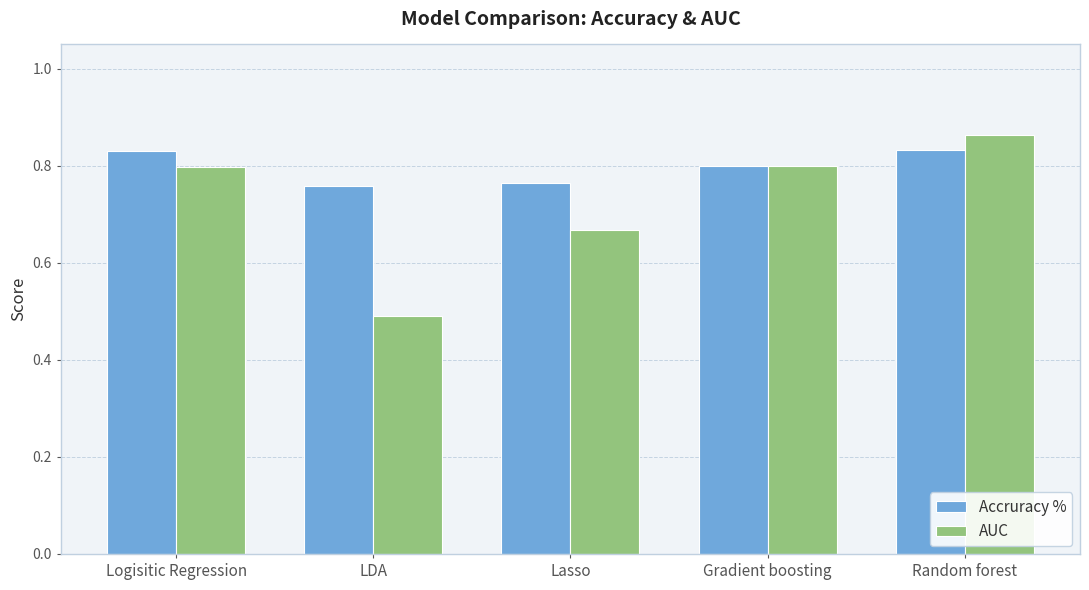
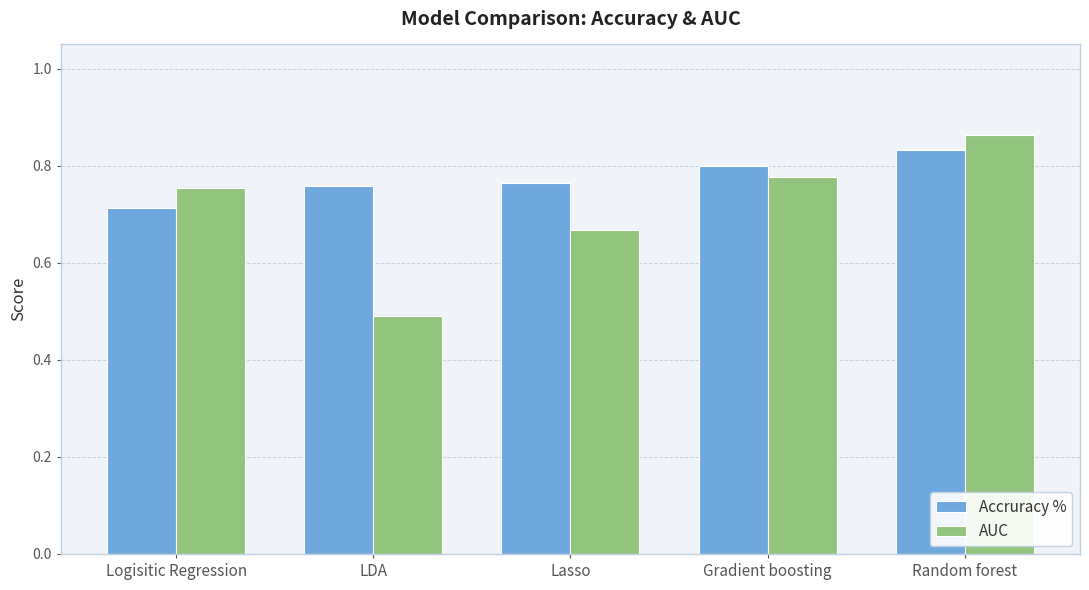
  {
    "Accruracy %": {
-     "Logisitic Regression": 0.83,
+     "Logisitic Regression": 0.71,
      "LDA": 0.76,
      "Lasso": 0.77,
      "Gradient boosting": 0.80,
      "Random forest": 0.83
    },
    "AUC": {
-     "Logisitic Regression": 0.80,
+     "Logisitic Regression": 0.75,
      "LDA": 0.49,
      "Lasso": 0.67,
-     "Gradient boosting": 0.80,
+     "Gradient boosting": 0.78,
      "Random forest": 0.86
    }
  }
